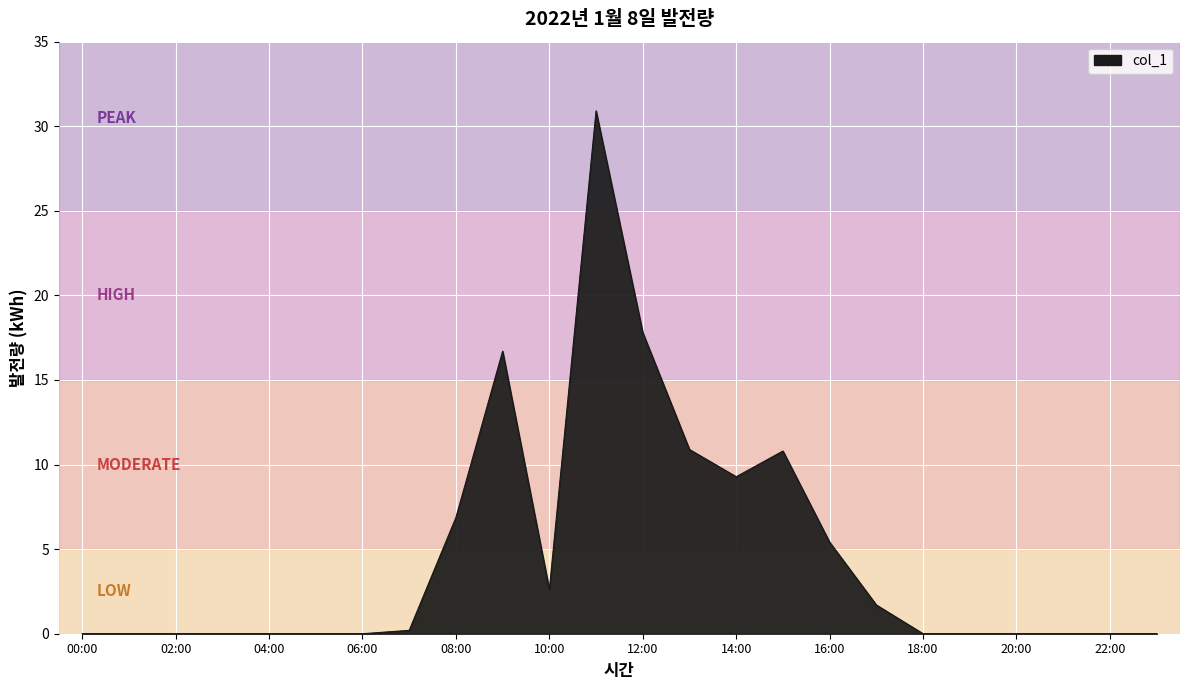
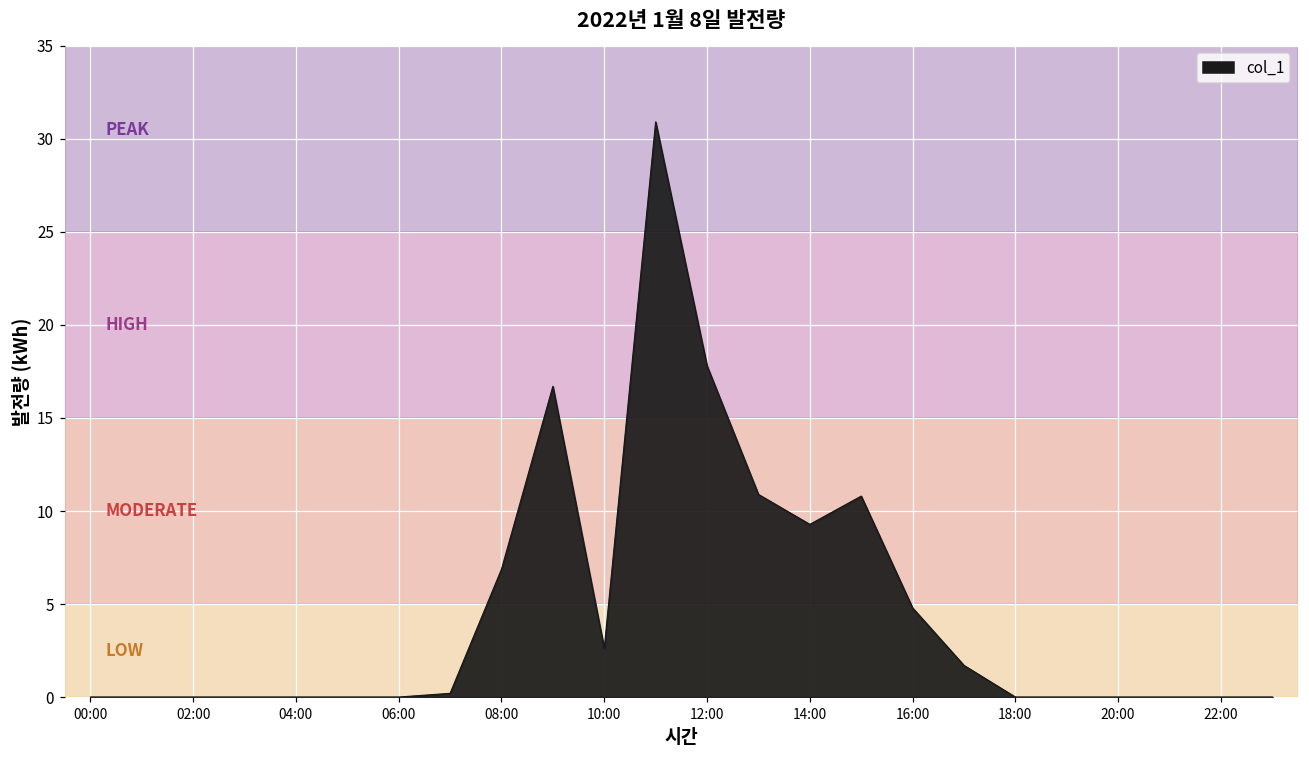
  {
    "00:00": 0.0,
    "02:00": 0.0,
    "04:00": 0.0,
    "06:00": 0.0,
    "08:00": 6.9,
    "10:00": 2.6,
    "12:00": 17.8,
    "14:00": 9.3,
-   "16:00": 5.4,
+   "16:00": 4.8,
    "18:00": 0.0,
    "20:00": 0.0,
    "22:00": 0.0
  }
